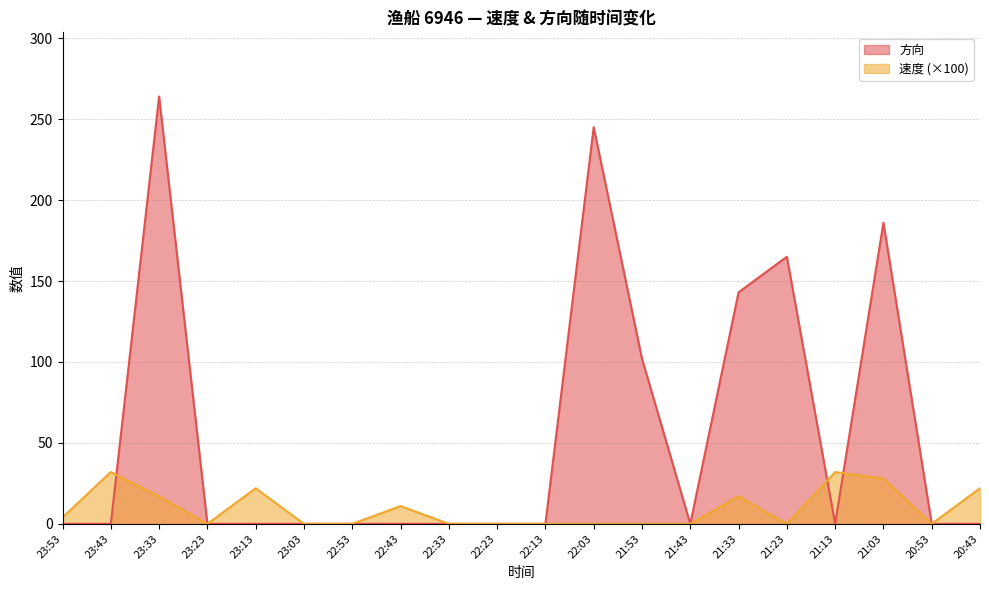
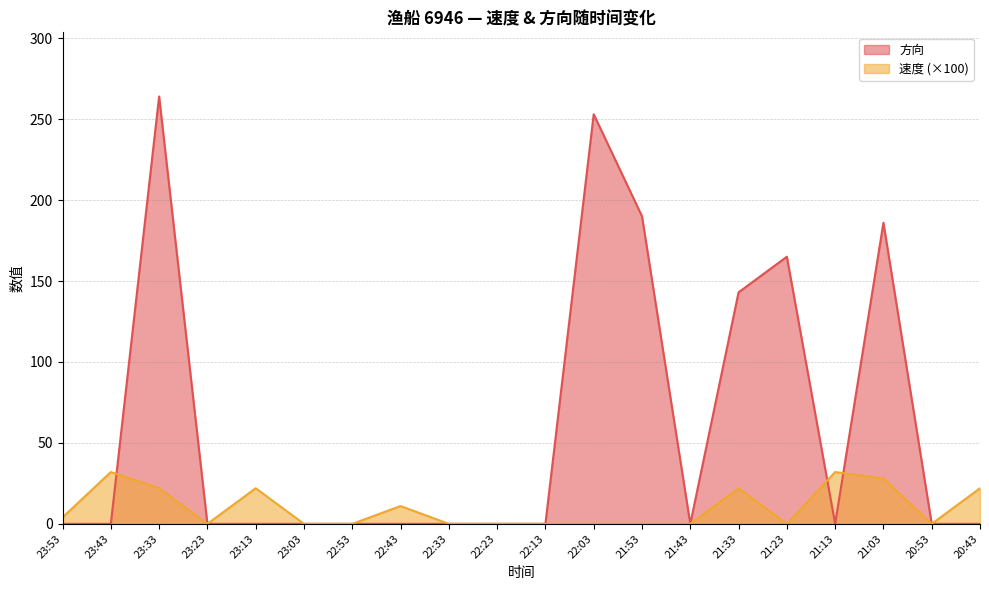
  {
    "方向": {
      "23:53": 0,
      "23:43": 0,
      "23:33": 264,
      "23:13": 0,
      "22:43": 0,
-     "22:03": 245,
-     "21:53": 102,
+     "22:03": 253,
+     "21:53": 190,
      "21:33": 143,
      "21:23": 165,
      "21:13": 0,
      "21:03": 186,
      "20:43": 0
    },
    "速度 (×100)": {
      "23:53": 4,
      "23:43": 32,
-     "23:33": 17,
+     "23:33": 22,
      "23:13": 22,
      "22:43": 11,
      "22:03": 0,
      "21:53": 0,
-     "21:33": 17,
+     "21:33": 22,
      "21:23": 0,
      "21:13": 32,
      "21:03": 28,
      "20:43": 22
    }
  }
